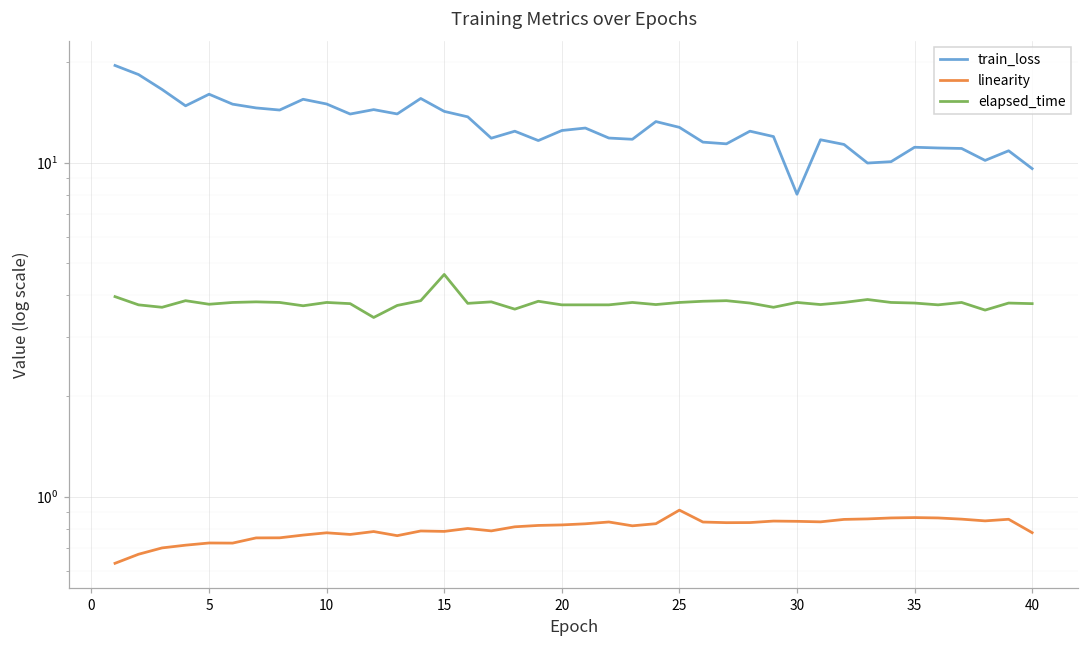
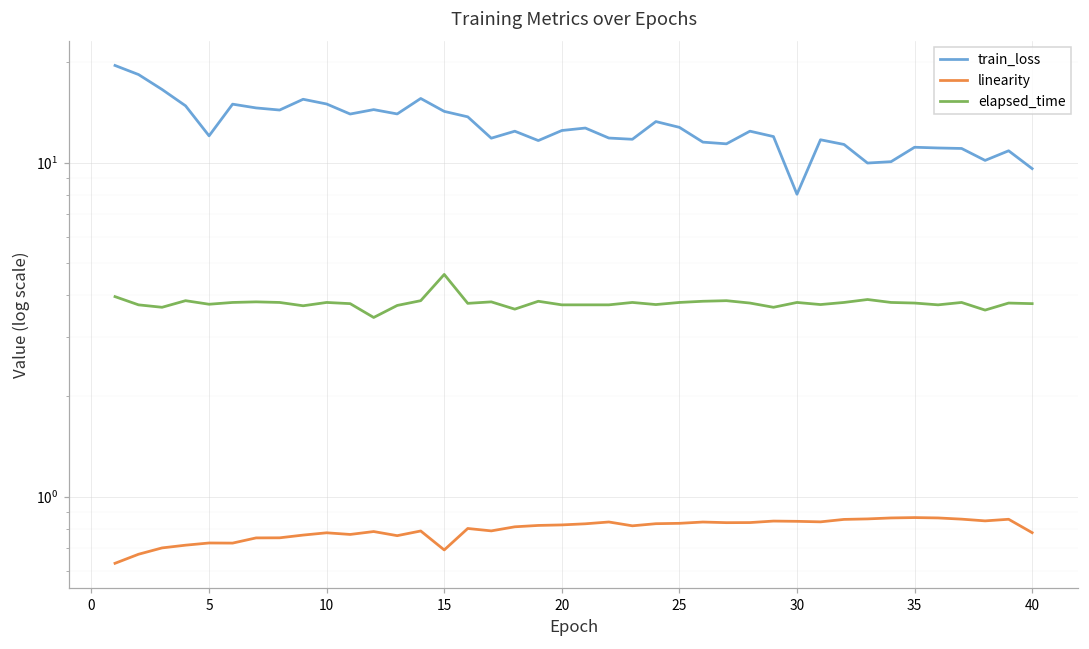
  {
    "train_loss": {
-     "5": 16,
+     "5": 12.0,
      "10": 15,
      "15": 14,
      "20": 12.5,
      "25": 12.7,
      "30": 8.0,
      "35": 11.1,
      "40": 9.6
    },
    "linearity": {
      "5": 0.73,
      "10": 0.78,
-     "15": 0.79,
+     "15": 0.69,
      "20": 0.82,
-     "25": 0.91,
+     "25": 0.83,
      "30": 0.84,
      "35": 0.86,
      "40": 0.78
    },
    "elapsed_time": {
      "5": 3.8,
      "10": 3.8,
      "15": 4.6,
      "20": 3.7,
      "25": 3.8,
      "30": 3.8,
      "35": 3.8,
      "40": 3.8
    }
  }
